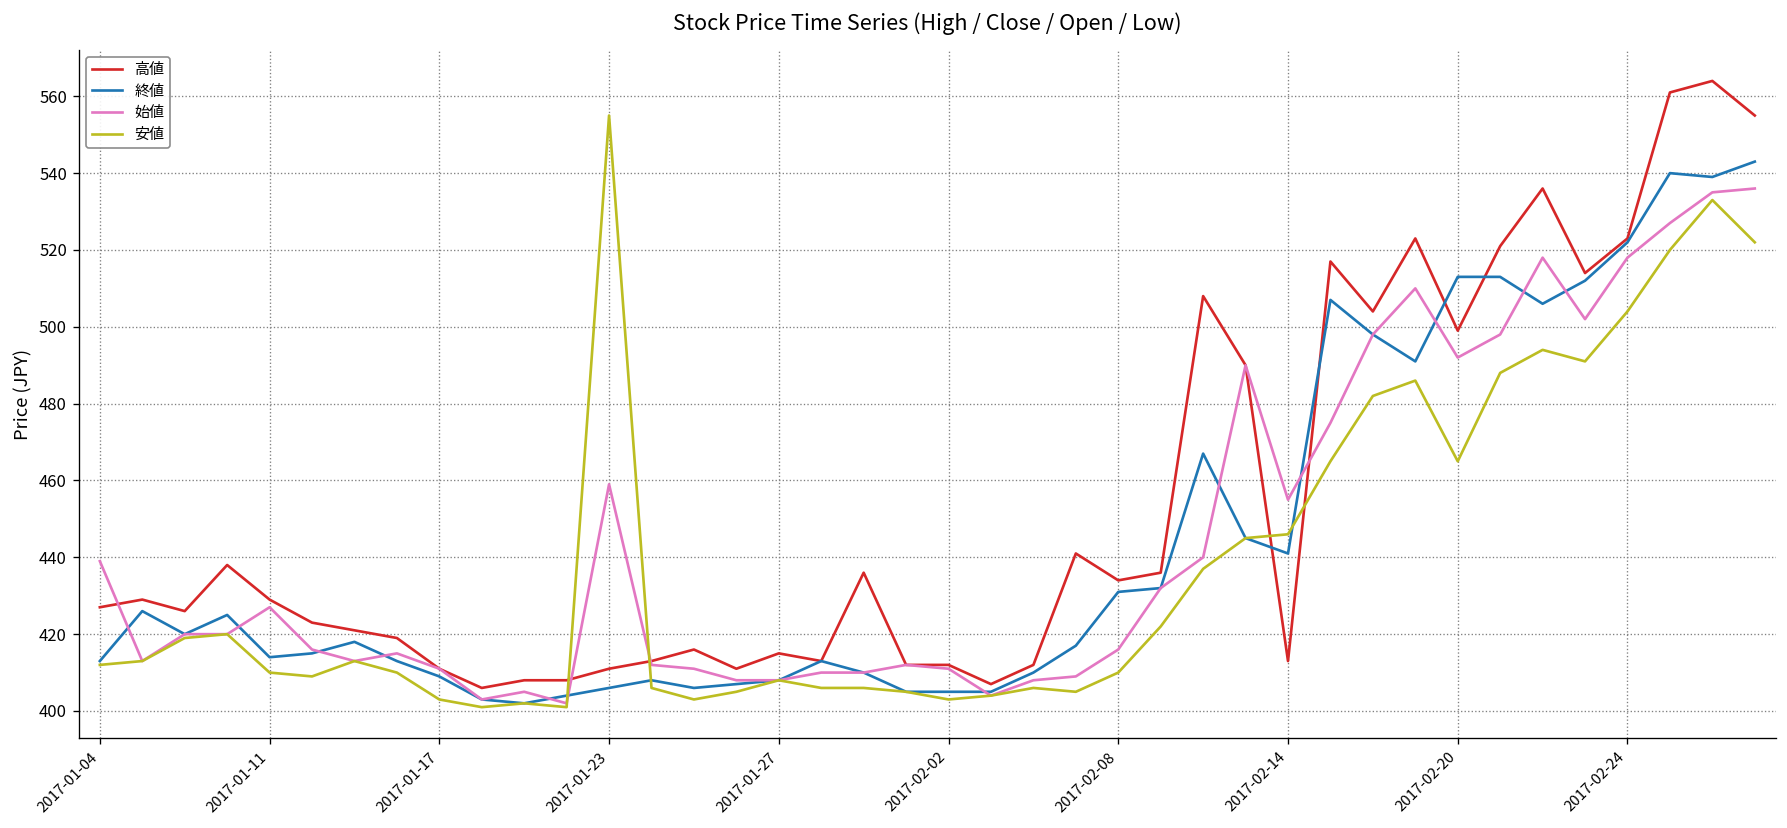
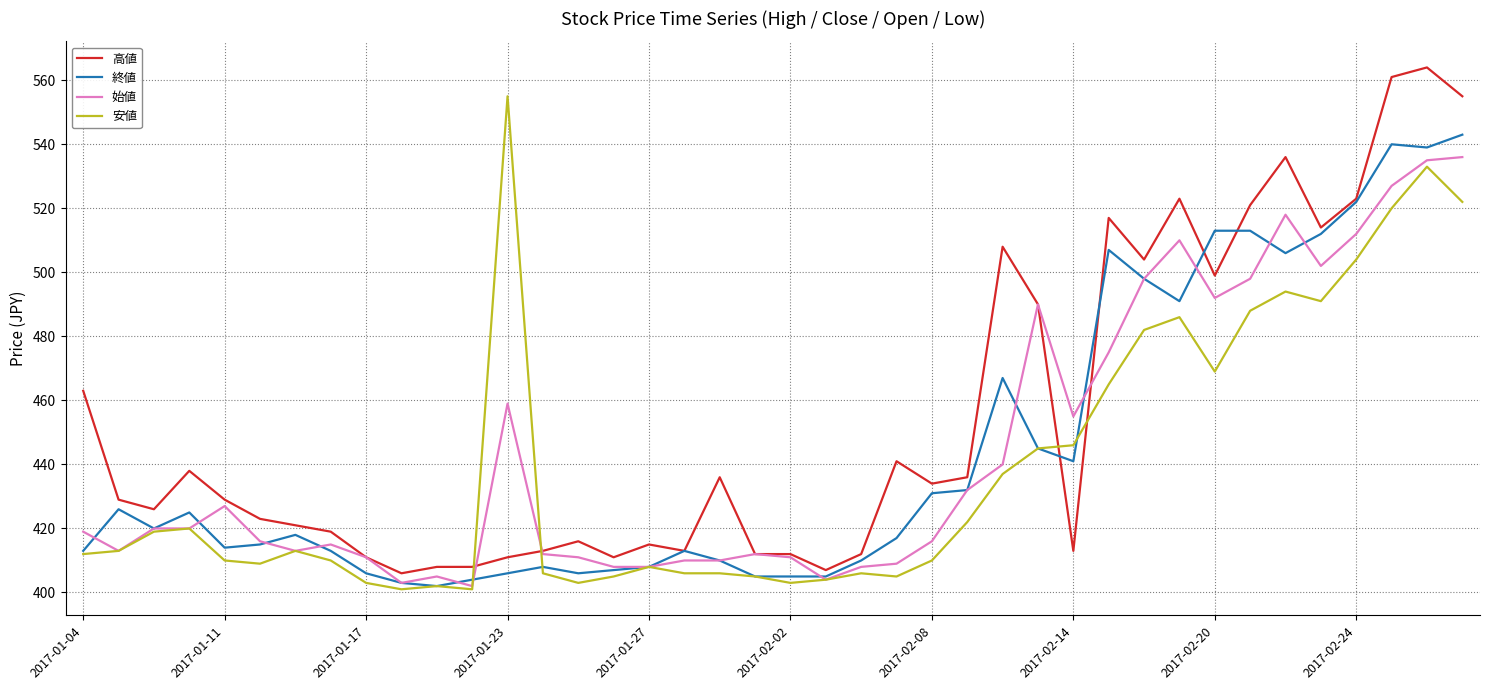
  {
    "高値": {
-     "2017-01-04": 427,
+     "2017-01-04": 463,
      "2017-01-11": 429,
      "2017-01-23": 411,
      "2017-01-27": 415,
      "2017-02-02": 412,
      "2017-02-08": 434,
      "2017-02-14": 413,
      "2017-02-20": 499,
      "2017-02-24": 523
    },
    "終値": {
      "2017-01-04": 413,
      "2017-01-11": 414,
-     "2017-01-17": 409,
+     "2017-01-17": 406,
      "2017-01-23": 406,
      "2017-02-02": 405,
      "2017-02-08": 431,
      "2017-02-14": 441,
      "2017-02-20": 513,
      "2017-02-24": 522
    },
    "始値": {
-     "2017-01-04": 439,
+     "2017-01-04": 419,
      "2017-01-11": 427,
      "2017-01-23": 459,
      "2017-02-02": 411,
      "2017-02-08": 416,
      "2017-02-14": 455,
      "2017-02-20": 492,
-     "2017-02-24": 518
+     "2017-02-24": 512
    },
    "安値": {
      "2017-01-04": 412,
      "2017-01-11": 410,
      "2017-01-17": 403,
      "2017-01-23": 555,
      "2017-02-02": 403,
      "2017-02-08": 410,
      "2017-02-14": 446,
-     "2017-02-20": 465,
+     "2017-02-20": 469,
      "2017-02-24": 504
    }
  }
